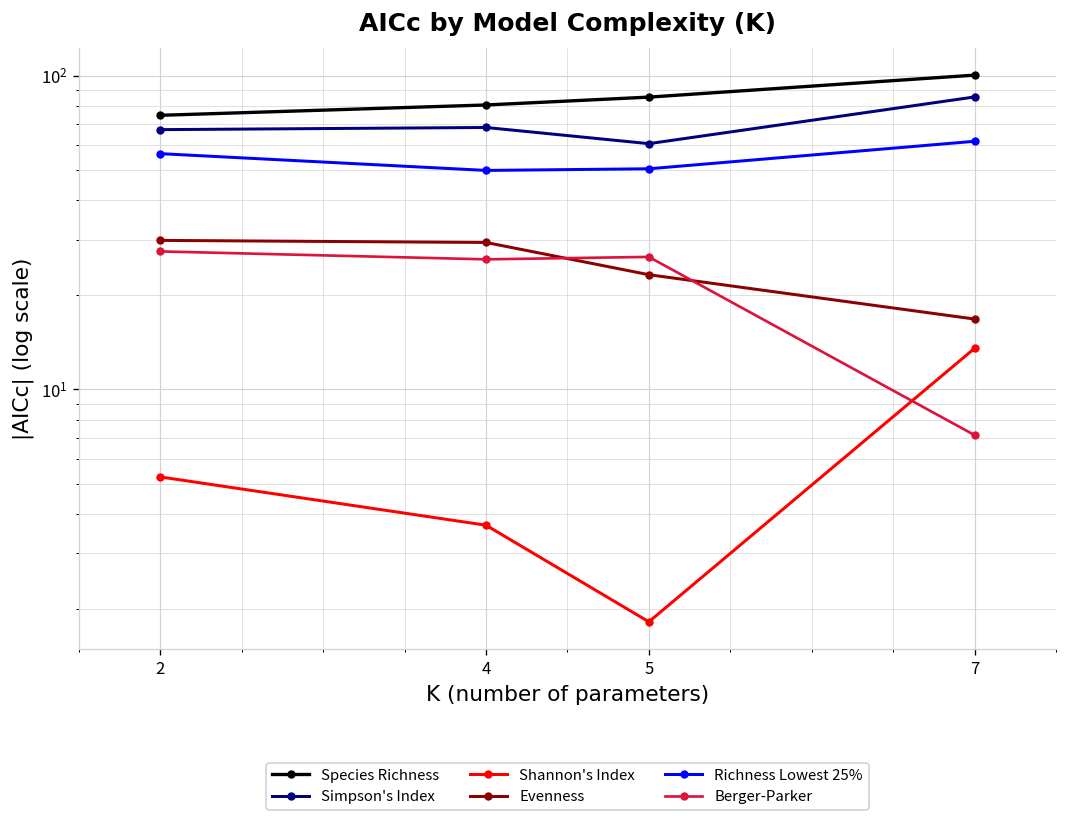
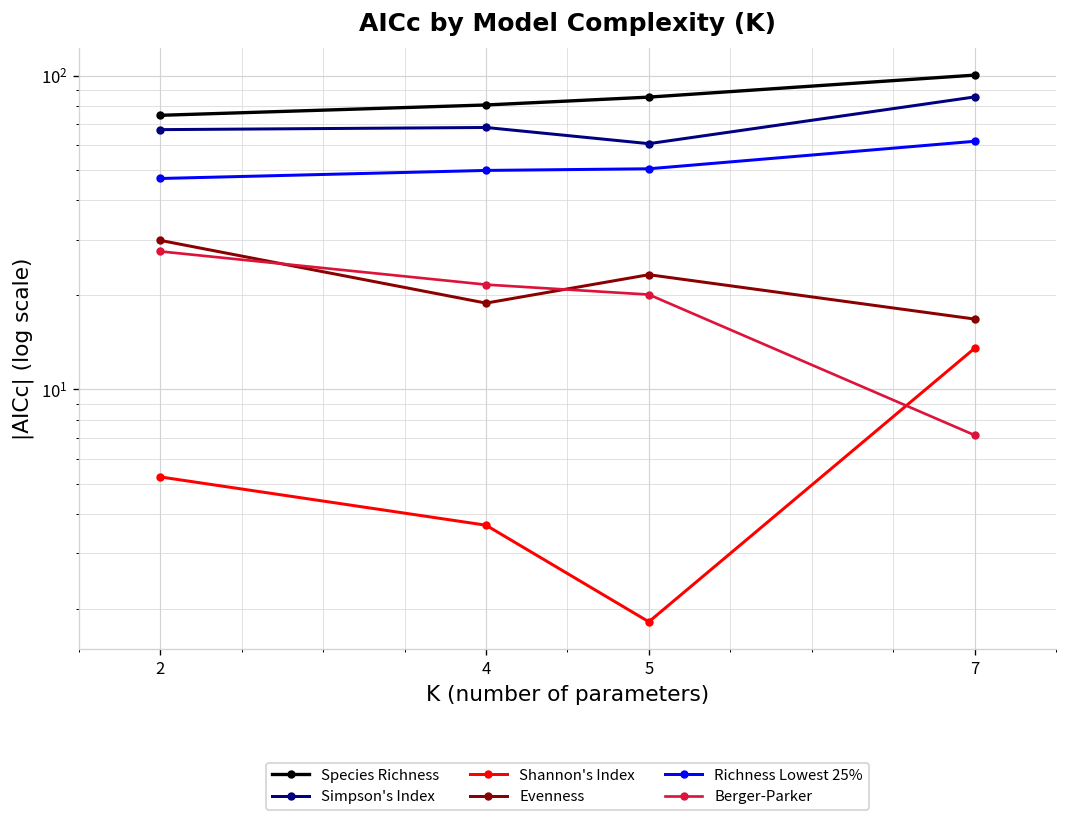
  {
    "Species Richness": {
      "2": 75,
      "4": 81,
      "5": 85,
      "7": 100
    },
    "Simpson's Index": {
      "2": 67,
      "4": 68,
      "5": 61,
      "7": 85
    },
    "Shannon's Index": {
      "2": 5.3,
      "4": 3.7,
      "5": 1.8,
      "7": 14
    },
    "Evenness": {
      "2": 30,
-     "4": 29,
+     "4": 19,
      "5": 23,
      "7": 17
    },
    "Richness Lowest 25%": {
-     "2": 56,
+     "2": 47,
      "4": 50,
      "5": 50,
      "7": 62
    },
    "Berger-Parker": {
      "2": 28,
-     "4": 26,
-     "5": 26,
+     "4": 22,
+     "5": 20,
      "7": 7
    }
  }
